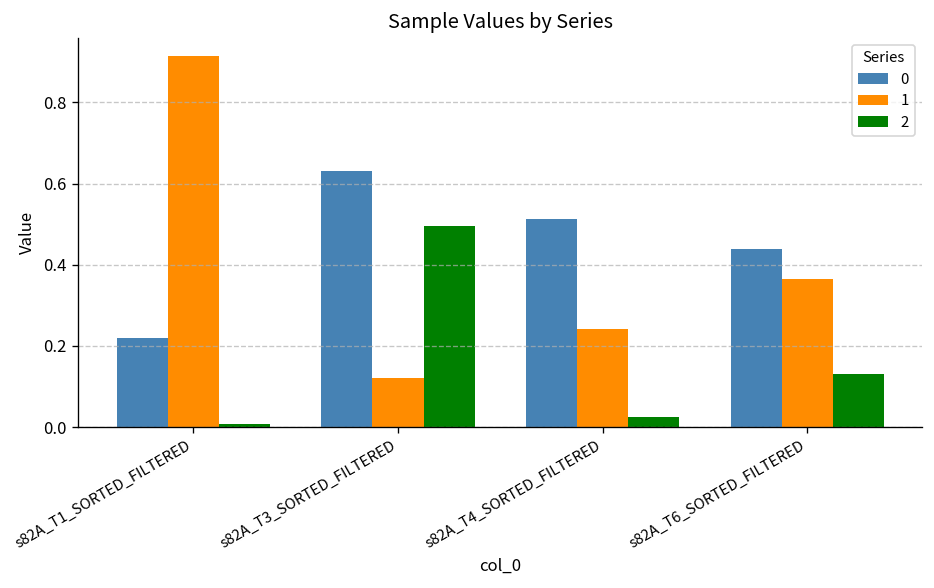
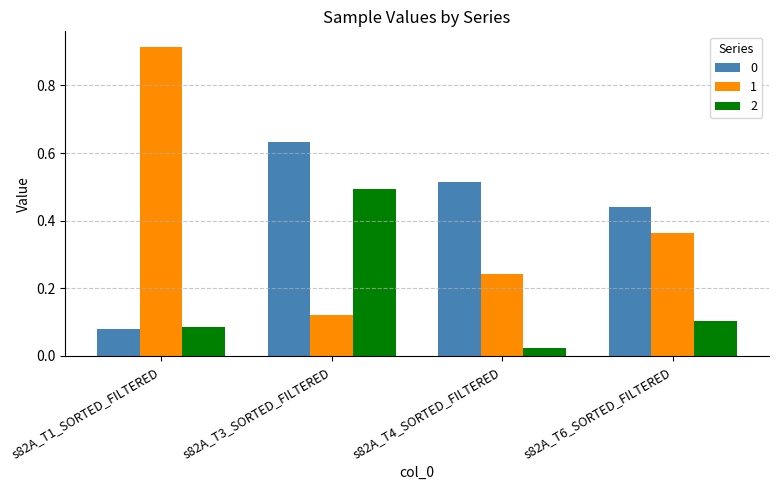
  {
    "0": {
-     "s82A_T1_SORTED_FILTERED": 0.22,
+     "s82A_T1_SORTED_FILTERED": 0.08,
      "s82A_T3_SORTED_FILTERED": 0.63,
      "s82A_T4_SORTED_FILTERED": 0.51,
      "s82A_T6_SORTED_FILTERED": 0.44
    },
    "1": {
      "s82A_T1_SORTED_FILTERED": 0.91,
      "s82A_T3_SORTED_FILTERED": 0.12,
      "s82A_T4_SORTED_FILTERED": 0.24,
      "s82A_T6_SORTED_FILTERED": 0.36
    },
    "2": {
-     "s82A_T1_SORTED_FILTERED": 0.01,
+     "s82A_T1_SORTED_FILTERED": 0.09,
      "s82A_T3_SORTED_FILTERED": 0.49,
      "s82A_T4_SORTED_FILTERED": 0.02,
-     "s82A_T6_SORTED_FILTERED": 0.13
+     "s82A_T6_SORTED_FILTERED": 0.10
    }
  }
